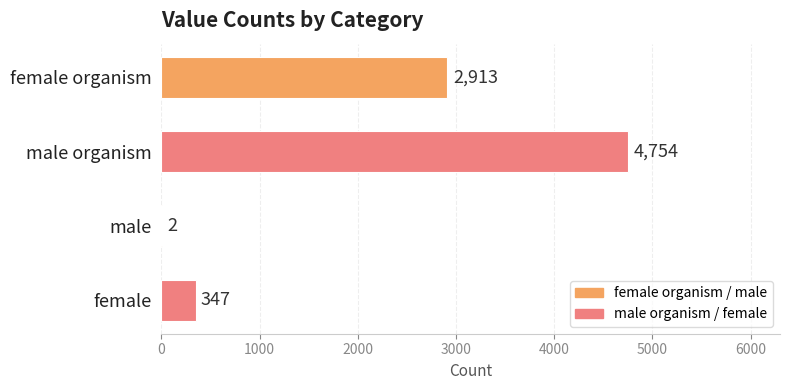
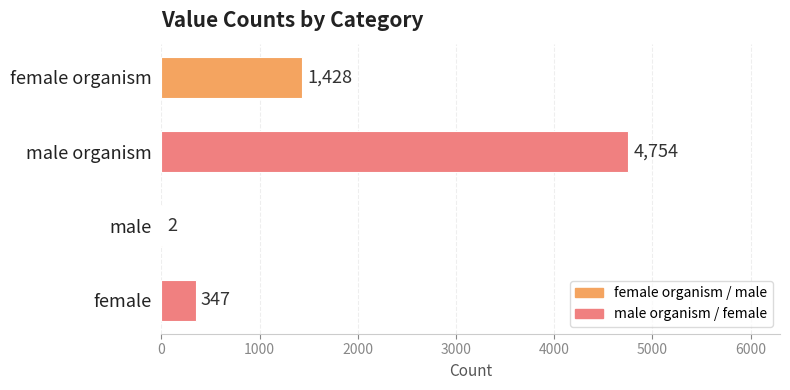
  {
-   "female organism": "2,913",
+   "female organism": "1,428",
    "male organism": "4,754",
    "male": "2",
    "female": "347"
  }
